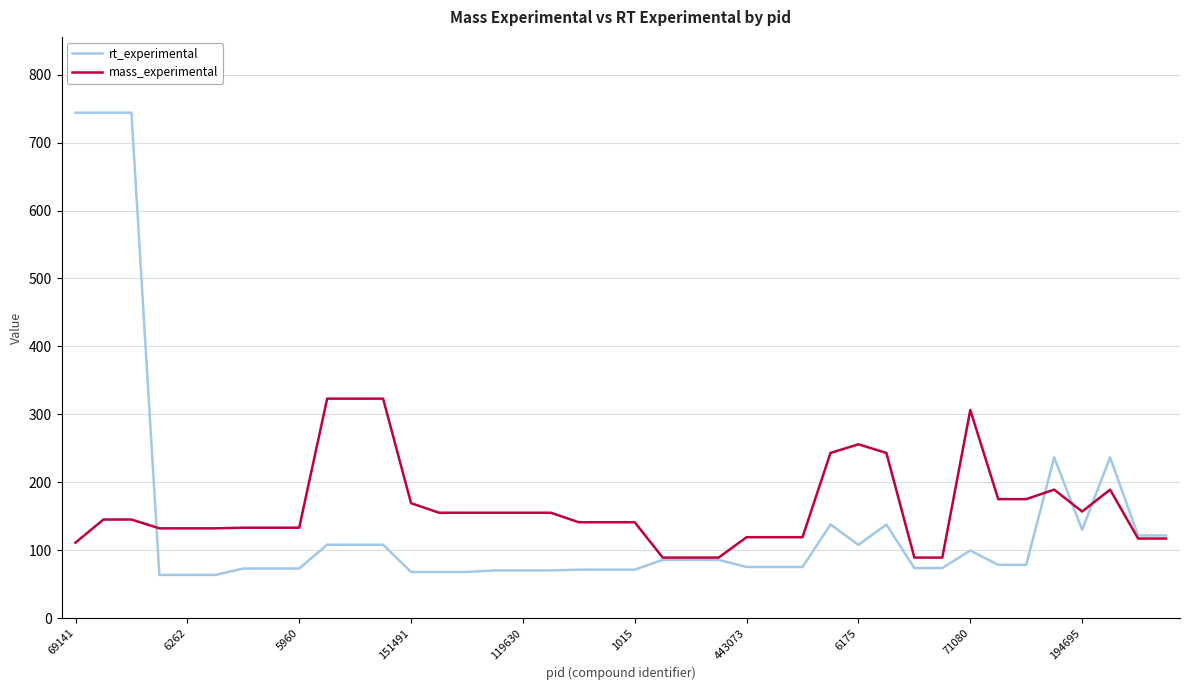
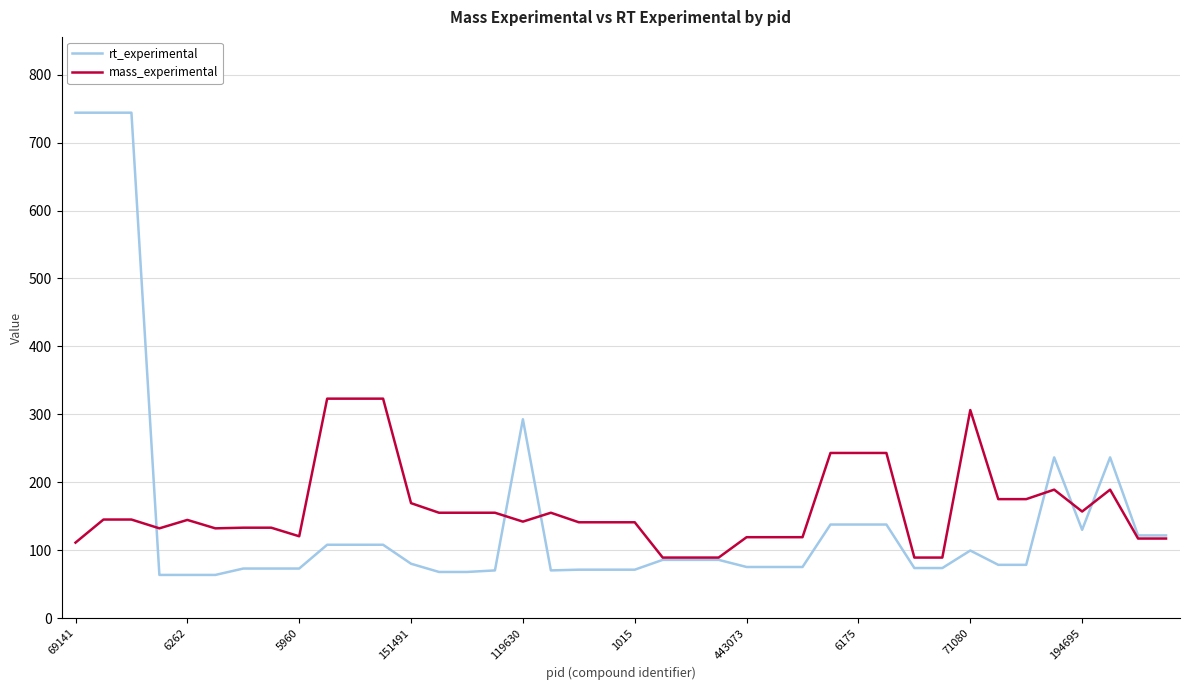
  {
    "rt_experimental": {
      "69141": 740,
      "6262": 60,
      "5960": 70,
-     "151491": 70,
-     "119630": 70,
+     "151491": 80,
+     "119630": 290,
      "1015": 70,
      "443073": 80,
-     "6175": 110,
+     "6175": 140,
      "71080": 100,
      "194695": 130
    },
    "mass_experimental": {
      "69141": 110,
-     "6262": 130,
-     "5960": 130,
+     "6262": 140,
+     "5960": 120,
      "151491": 170,
-     "119630": 160,
+     "119630": 140,
      "1015": 140,
      "443073": 120,
-     "6175": 260,
+     "6175": 240,
      "71080": 310,
      "194695": 160
    }
  }
